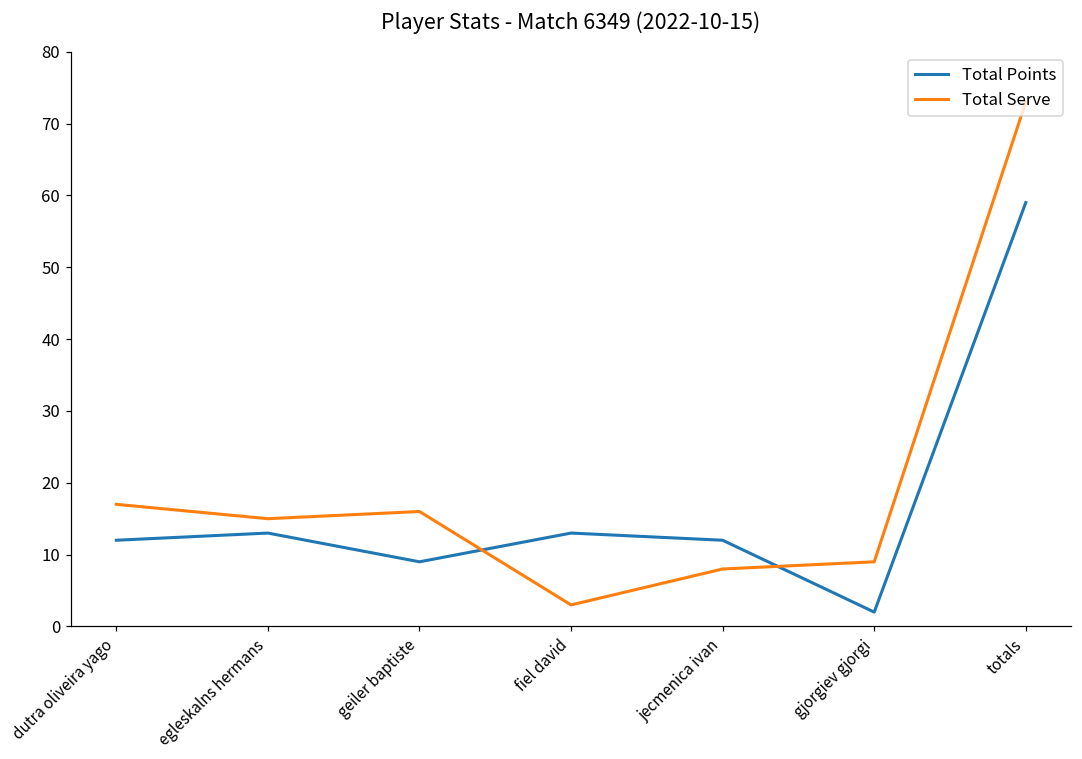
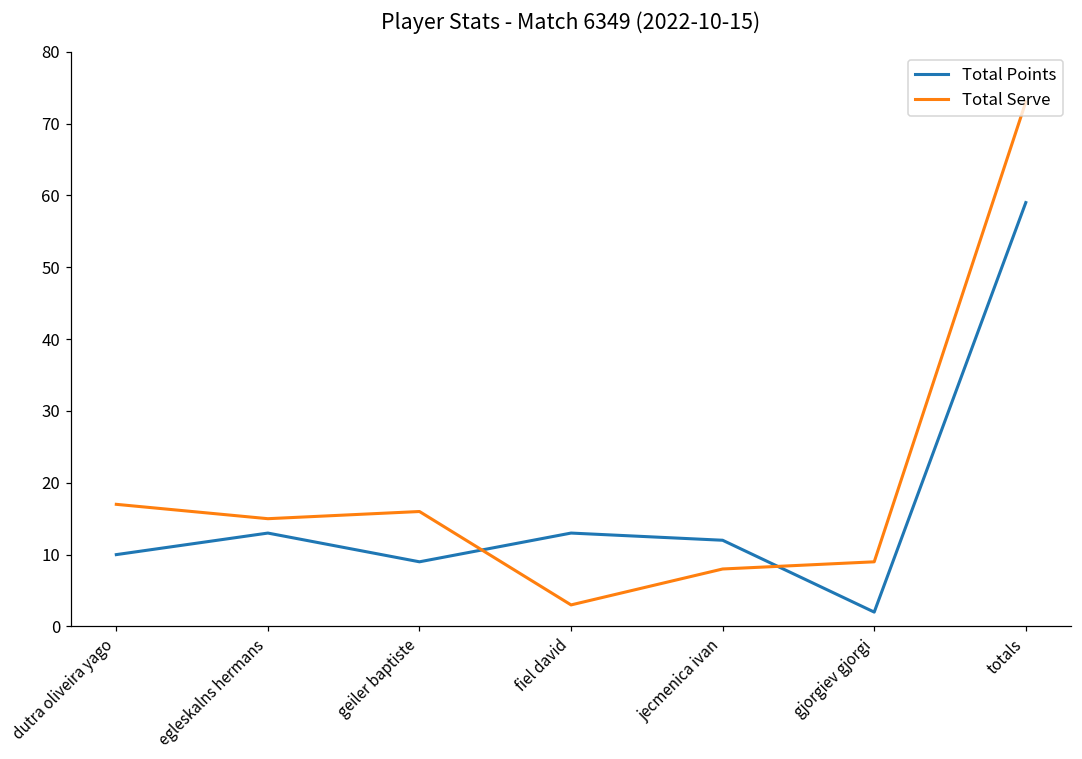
  {
    "Total Points": {
-     "dutra oliveira yago": 12,
+     "dutra oliveira yago": 10,
      "egleskalns hermans": 13,
      "geiler baptiste": 9,
      "fiel david": 13,
      "jecmenica ivan": 12,
      "gjorgiev gjorgi": 2,
      "totals": 59
    },
    "Total Serve": {
      "dutra oliveira yago": 17,
      "egleskalns hermans": 15,
      "geiler baptiste": 16,
      "fiel david": 3,
      "jecmenica ivan": 8,
      "gjorgiev gjorgi": 9
    }
  }
